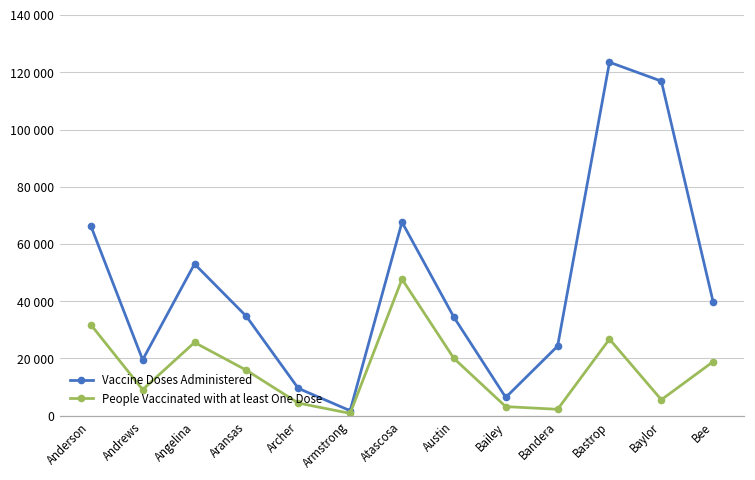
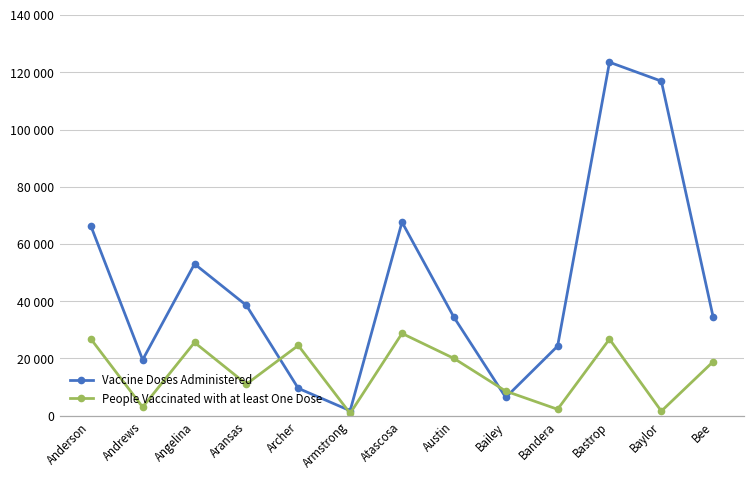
  {
    "Vaccine Doses Administered": {
      "Anderson": 66000,
      "Andrews": 20000,
      "Angelina": 53000,
-     "Aransas": 35000,
+     "Aransas": 39000,
      "Archer": 10000,
      "Atascosa": 68000,
      "Austin": 34000,
      "Bailey": 6000,
      "Bandera": 24000,
      "Bastrop": 124000,
      "Baylor": 117000,
-     "Bee": 40000
+     "Bee": 34000
    },
    "People Vaccinated with at least One Dose": {
-     "Anderson": 32000,
-     "Andrews": 9000,
+     "Anderson": 27000,
+     "Andrews": 3000,
      "Angelina": 26000,
-     "Aransas": 16000,
-     "Archer": 4000,
-     "Atascosa": 48000,
+     "Aransas": 11000,
+     "Archer": 25000,
+     "Atascosa": 29000,
      "Austin": 20000,
-     "Bailey": 3000,
+     "Bailey": 9000,
      "Bandera": 2000,
      "Bastrop": 27000,
-     "Baylor": 6000,
+     "Baylor": 2000,
      "Bee": 19000
    }
  }
